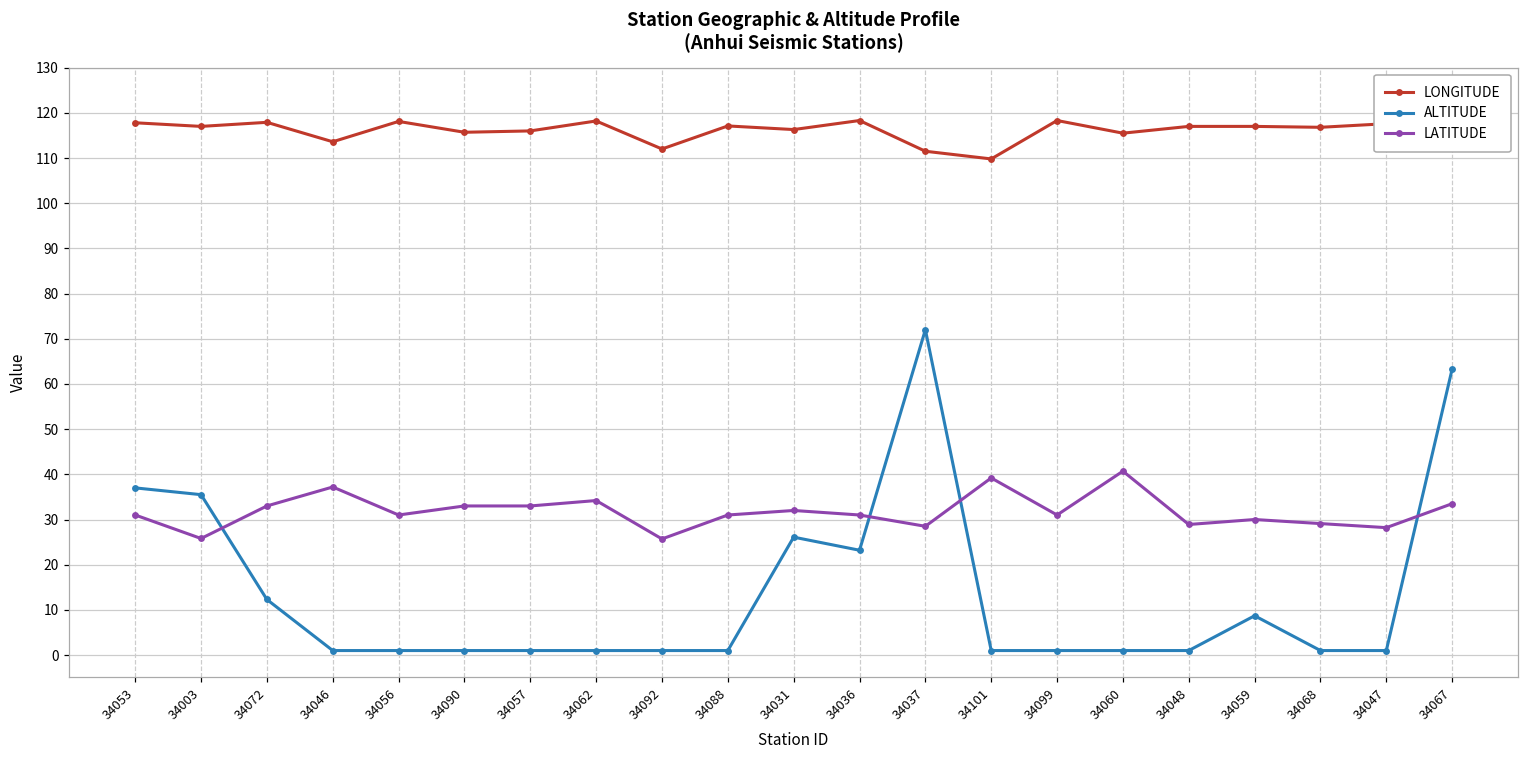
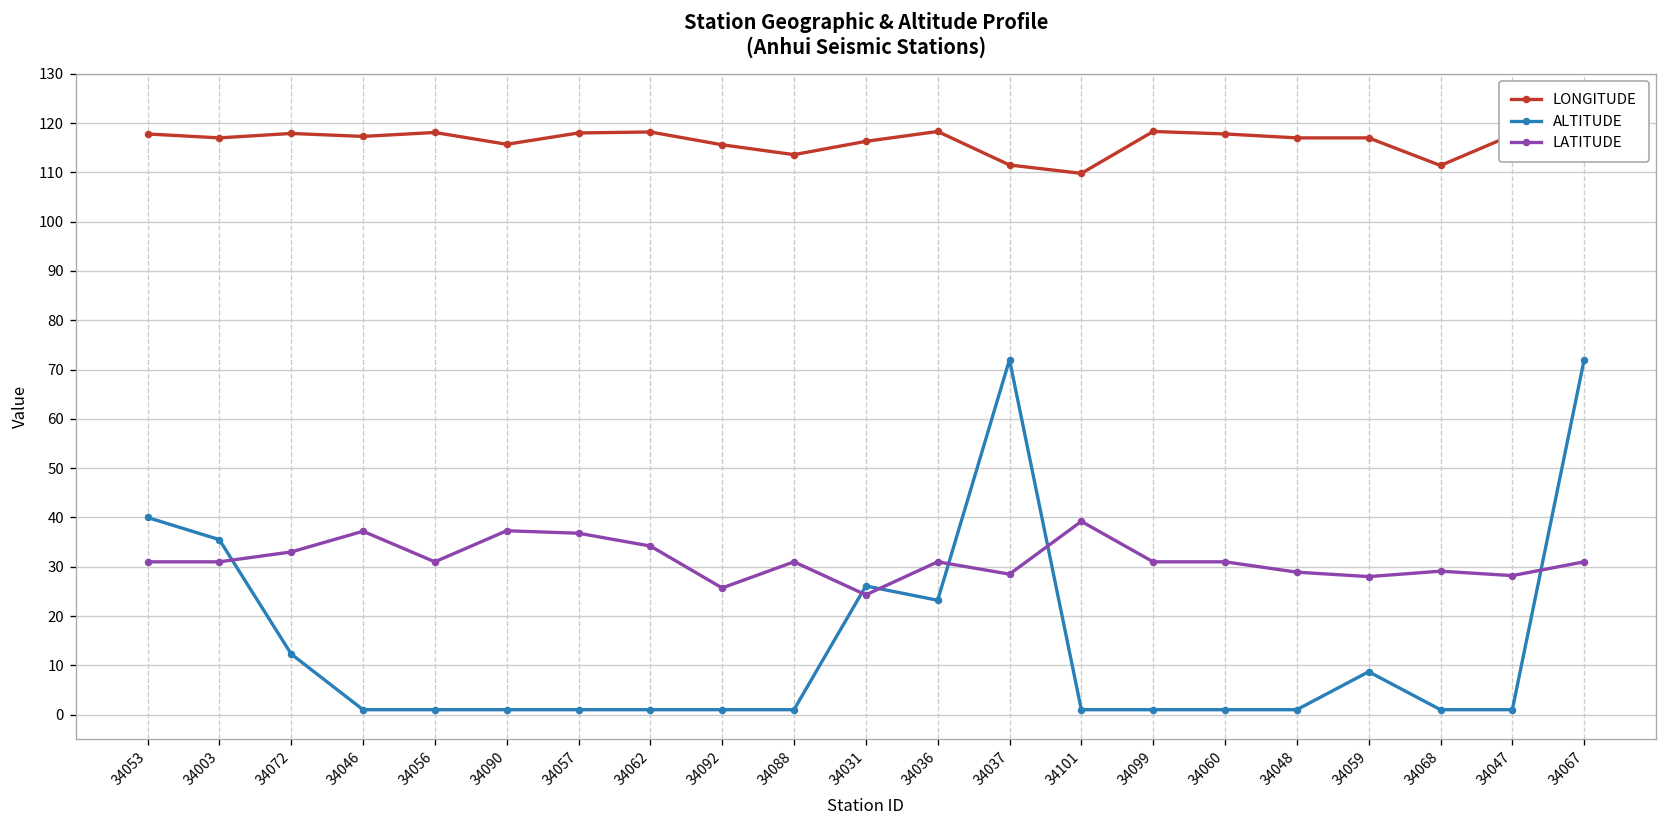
  {
    "LONGITUDE": {
      "34053": 118,
      "34003": 117,
      "34072": 118,
-     "34046": 114,
+     "34046": 117,
      "34056": 118,
      "34090": 116,
-     "34057": 116,
+     "34057": 118,
      "34062": 118,
-     "34092": 112,
-     "34088": 117,
+     "34092": 116,
+     "34088": 114,
      "34031": 116,
      "34036": 118,
      "34037": 112,
      "34101": 110,
      "34099": 118,
-     "34060": 116,
+     "34060": 118,
      "34048": 117,
      "34059": 117,
-     "34068": 117
+     "34068": 111
    },
    "ALTITUDE": {
-     "34053": 37,
+     "34053": 40,
      "34003": 36,
      "34072": 12,
      "34046": 1,
      "34056": 1,
      "34090": 1,
      "34057": 1,
      "34062": 1,
      "34092": 1,
      "34088": 1,
      "34031": 26,
      "34036": 23,
      "34037": 72,
      "34101": 1,
      "34099": 1,
      "34060": 1,
      "34048": 1,
      "34059": 9,
      "34068": 1,
      "34047": 1,
-     "34067": 63
+     "34067": 72
    },
    "LATITUDE": {
      "34053": 31,
-     "34003": 26,
+     "34003": 31,
      "34072": 33,
      "34046": 37,
      "34056": 31,
-     "34090": 33,
-     "34057": 33,
+     "34090": 37,
+     "34057": 37,
      "34062": 34,
      "34092": 26,
      "34088": 31,
-     "34031": 32,
+     "34031": 24,
      "34036": 31,
      "34037": 29,
      "34101": 39,
      "34099": 31,
-     "34060": 41,
+     "34060": 31,
      "34048": 29,
-     "34059": 30,
+     "34059": 28,
      "34068": 29,
      "34047": 28,
-     "34067": 34
+     "34067": 31
    }
  }
